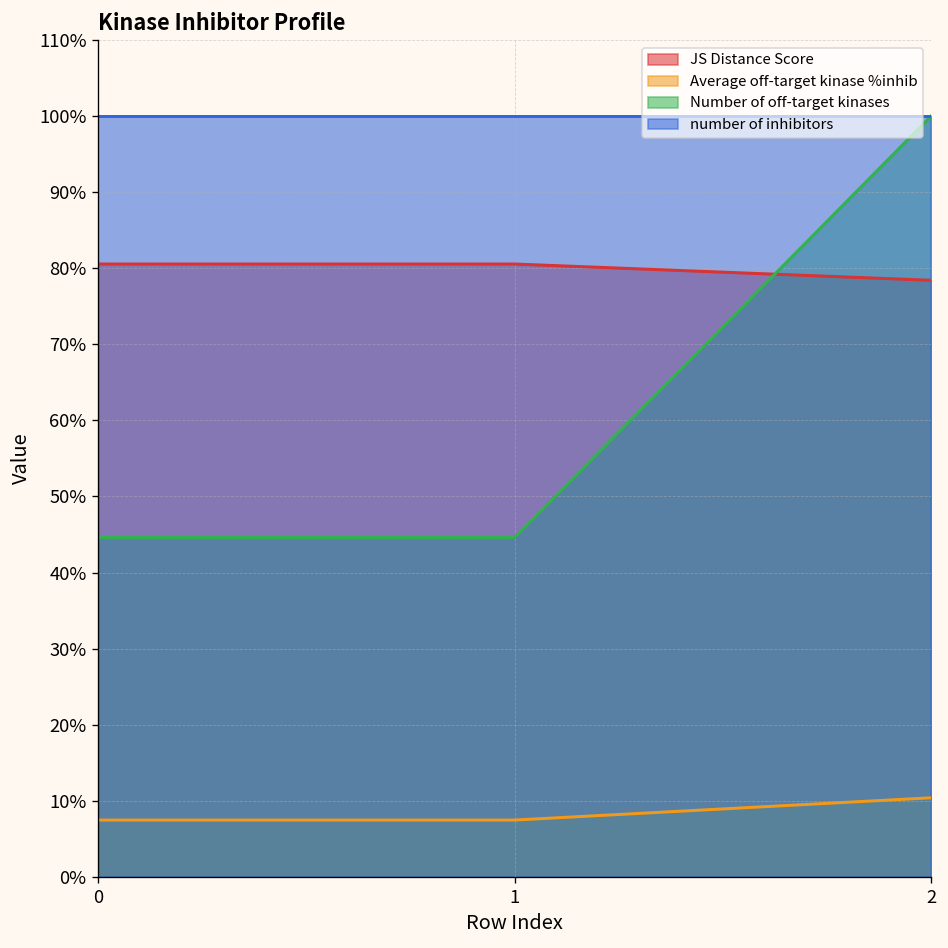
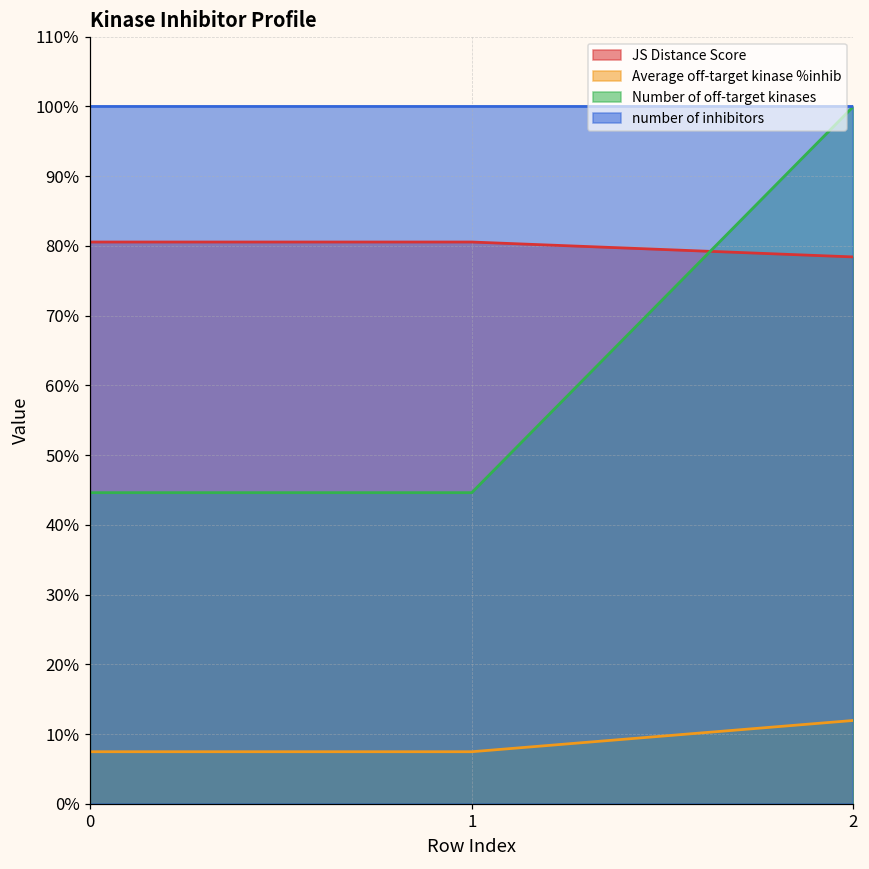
  {
    "JS Distance Score": {
      "0": "81%",
      "1": "81%",
      "2": "78%"
    },
    "Average off-target kinase %inhib": {
      "0": "7%",
      "1": "7%",
-     "2": "10%"
+     "2": "12%"
    },
    "Number of off-target kinases": {
      "0": "45%",
      "1": "45%"
    },
    "number of inhibitors": {
      "0": "100%",
      "1": "100%"
    }
  }
